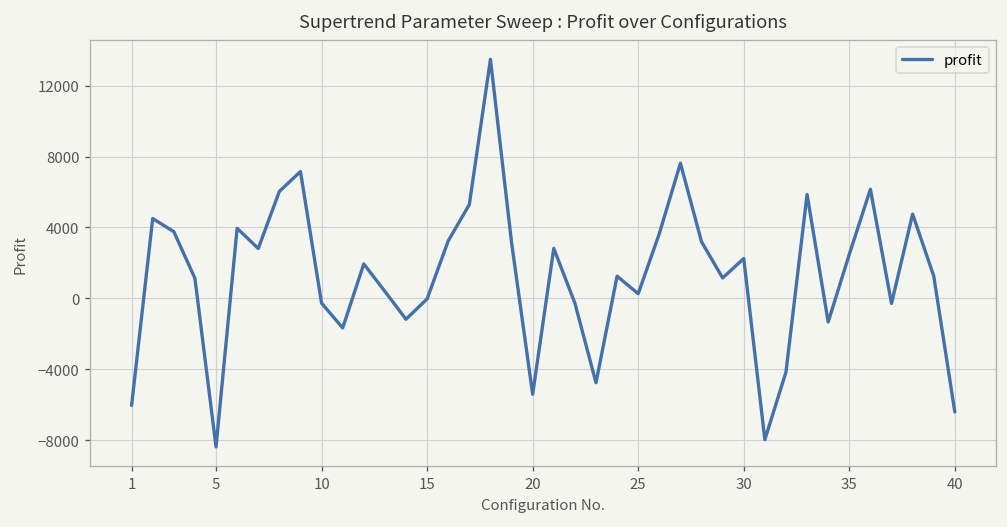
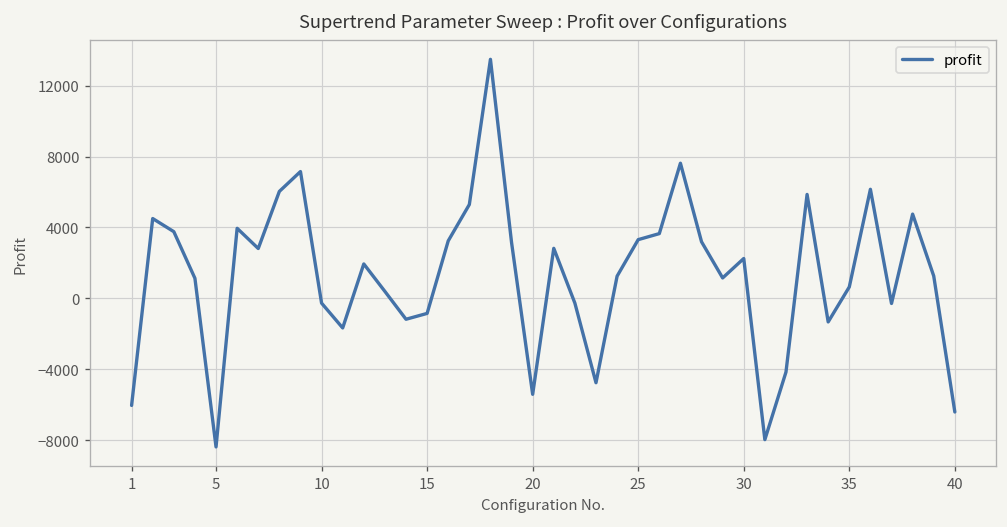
  {
    "1": -6000,
    "5": -8400,
    "10": -300,
-   "15": 0,
+   "15": -800,
    "20": -5400,
-   "25": 300,
+   "25": 3300,
    "30": 2300,
-   "35": 2500,
+   "35": 600,
    "40": -6400
  }
